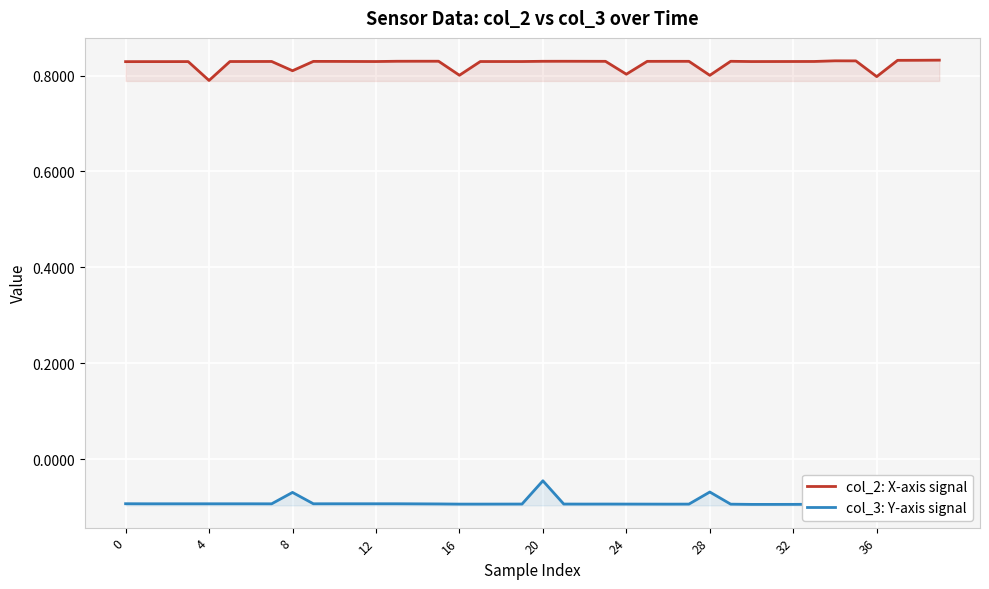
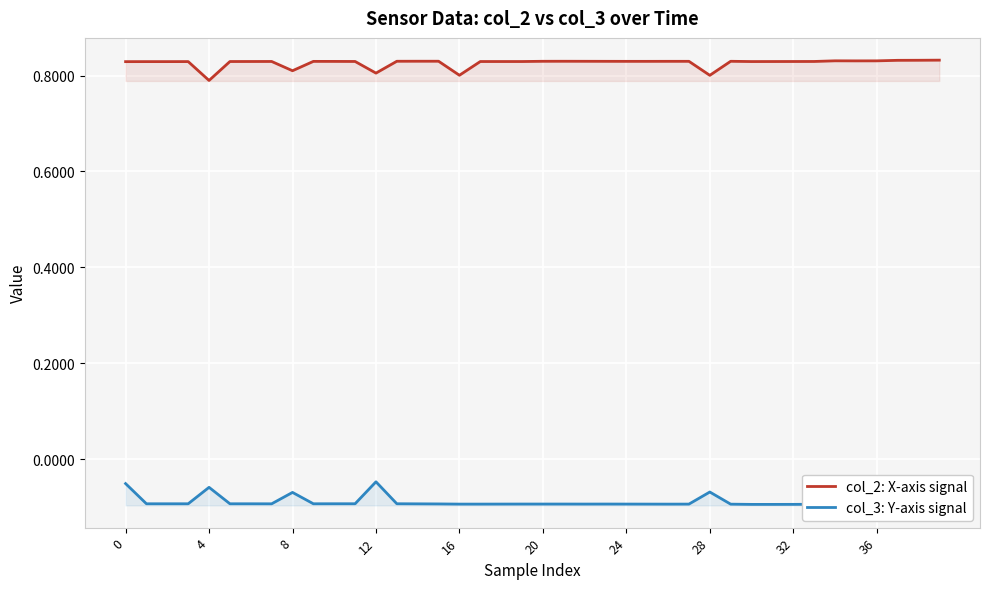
  {
    "col_2: X-axis signal": {
      "0": 0.83,
      "4": 0.79,
      "8": 0.81,
-     "12": 0.83,
+     "12": 0.81,
      "16": 0.80,
      "20": 0.83,
-     "24": 0.80,
+     "24": 0.83,
      "28": 0.80,
      "32": 0.83,
-     "36": 0.80
+     "36": 0.83
    },
    "col_3: Y-axis signal": {
-     "0": -0.09,
-     "4": -0.09,
+     "0": -0.05,
+     "4": -0.06,
      "8": -0.07,
-     "12": -0.09,
+     "12": -0.05,
      "16": -0.09,
-     "20": -0.04,
+     "20": -0.09,
      "24": -0.09,
      "28": -0.07,
      "32": -0.09
    }
  }
